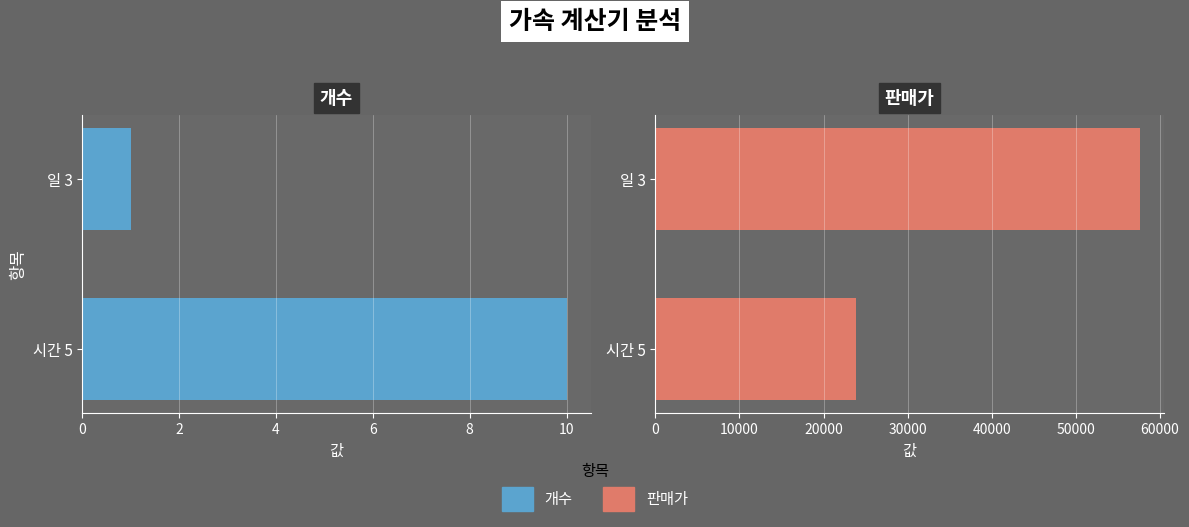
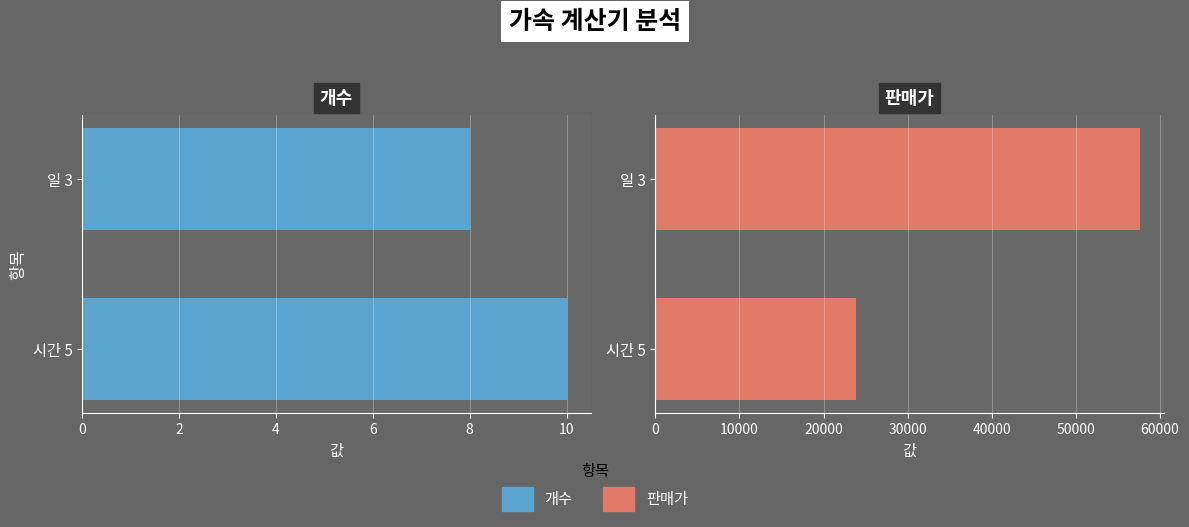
  {
    "개수": {
-     "일 3": 1,
+     "일 3": 8,
      "시간 5": 10
    },
    "판매가": {
      "일 3": 58000,
      "시간 5": 24000
    }
  }
